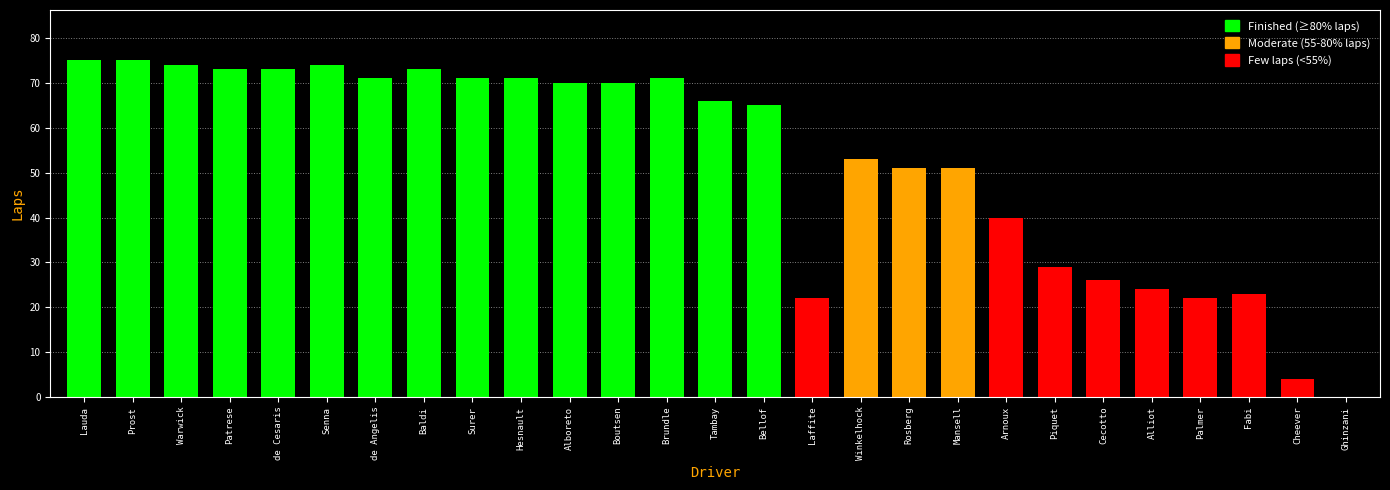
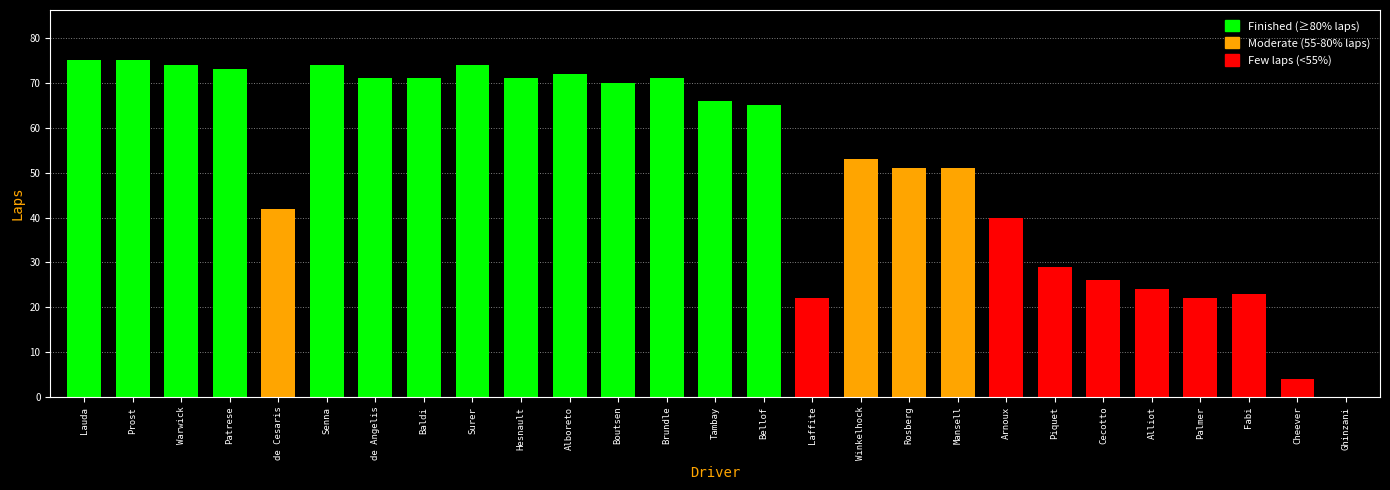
  {
    "Lauda": 75,
    "Prost": 75,
    "Warwick": 74,
    "Patrese": 73,
-   "de Cesaris": 73,
+   "de Cesaris": 42,
    "Senna": 74,
    "de Angelis": 71,
-   "Baldi": 73,
-   "Surer": 71,
+   "Baldi": 71,
+   "Surer": 74,
    "Hesnault": 71,
-   "Alboreto": 70,
+   "Alboreto": 72,
    "Boutsen": 70,
    "Brundle": 71,
    "Tambay": 66,
    "Bellof": 65,
    "Laffite": 22,
    "Winkelhock": 53,
    "Rosberg": 51,
    "Mansell": 51,
    "Arnoux": 40,
    "Piquet": 29,
    "Cecotto": 26,
    "Alliot": 24,
    "Palmer": 22,
    "Fabi": 23,
    "Cheever": 4,
    "Ghinzani": 0
  }
